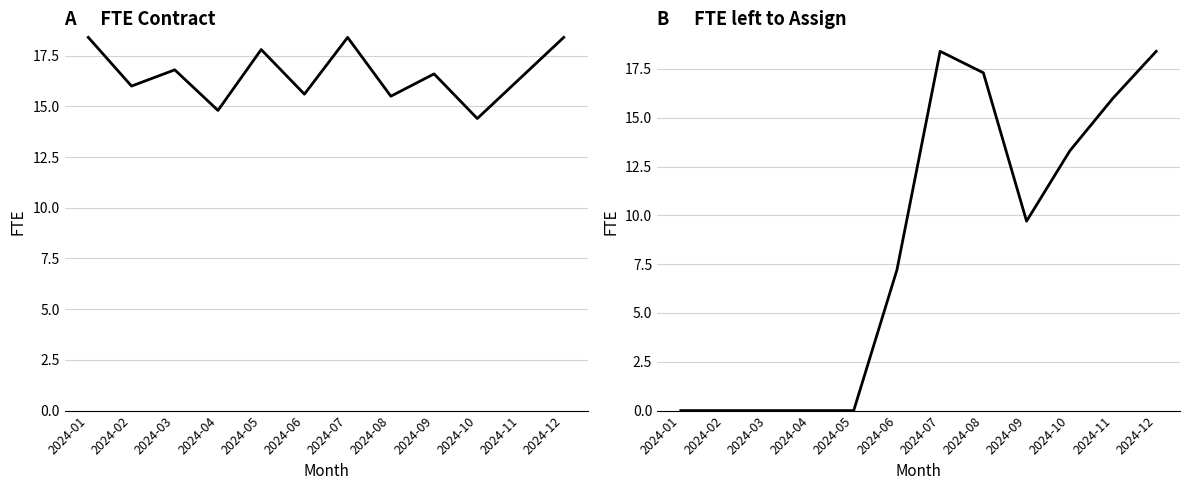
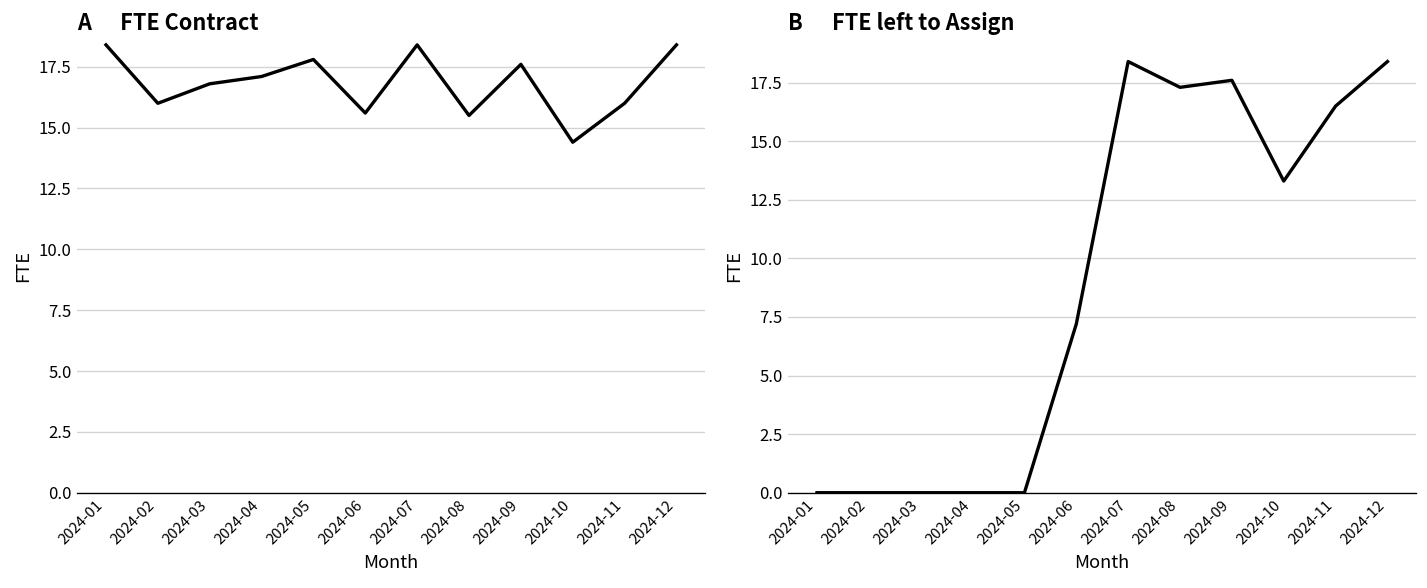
  {
    "A FTE Contract": {
      "2024-01": 18.4,
      "2024-02": 16.0,
      "2024-03": 16.8,
-     "2024-04": 14.8,
+     "2024-04": 17.1,
      "2024-05": 17.8,
      "2024-06": 15.6,
      "2024-07": 18.4,
      "2024-08": 15.5,
-     "2024-09": 16.6,
+     "2024-09": 17.6,
      "2024-10": 14.4,
-     "2024-11": 16.4,
+     "2024-11": 16.0,
      "2024-12": 18.4
    },
    "B FTE left to Assign": {
      "2024-01": 0.0,
      "2024-02": 0.0,
      "2024-03": 0.0,
      "2024-04": 0.0,
      "2024-05": 0.0,
      "2024-06": 7.2,
      "2024-07": 18.4,
      "2024-08": 17.3,
-     "2024-09": 9.7,
+     "2024-09": 17.6,
      "2024-10": 13.3,
-     "2024-11": 16.0,
+     "2024-11": 16.5,
      "2024-12": 18.4
    }
  }
